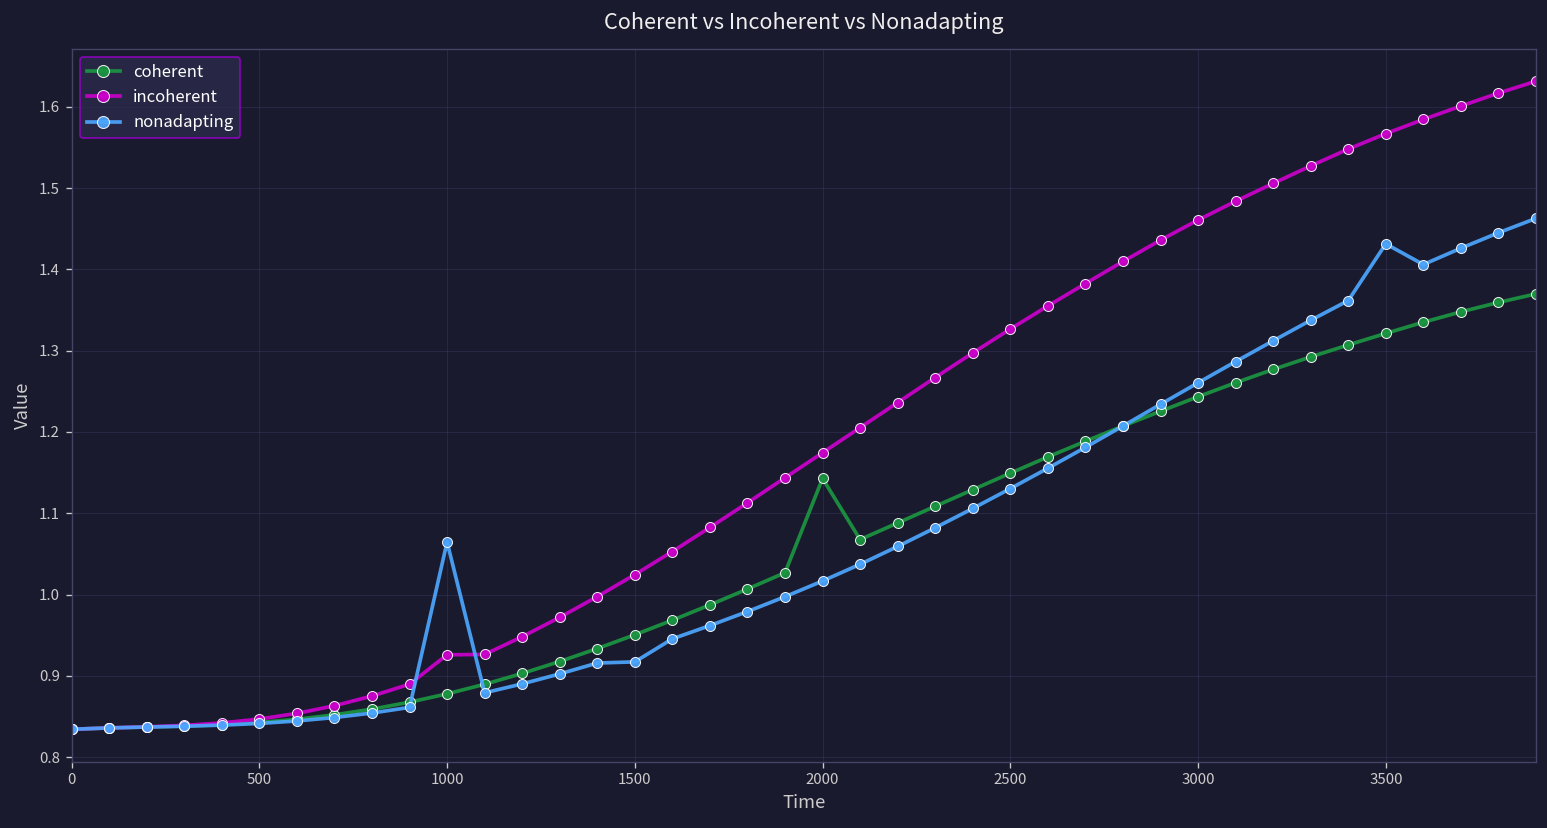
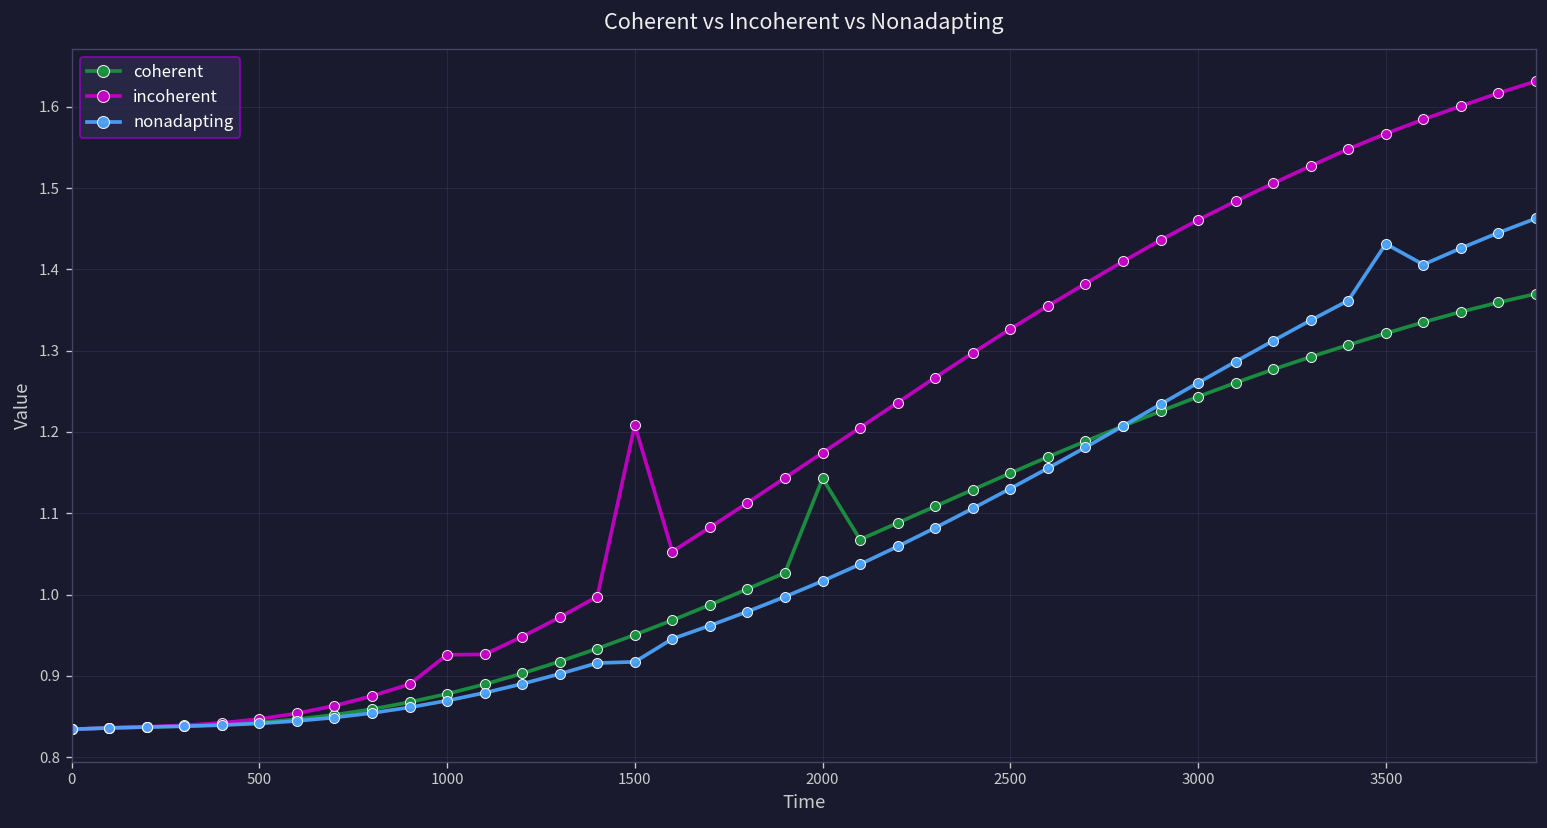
  {
    "coherent": {
      "1000": 0.88,
      "1500": 0.95,
      "2000": 1.14,
      "2500": 1.15,
      "3000": 1.24,
      "3500": 1.32
    },
    "incoherent": {
      "500": 0.85,
      "1000": 0.93,
-     "1500": 1.02,
+     "1500": 1.21,
      "2000": 1.17,
      "2500": 1.33,
      "3000": 1.46,
      "3500": 1.57
    },
    "nonadapting": {
-     "1000": 1.06,
+     "1000": 0.87,
      "1500": 0.92,
      "2000": 1.02,
      "2500": 1.13,
      "3000": 1.26,
      "3500": 1.43
    }
  }
